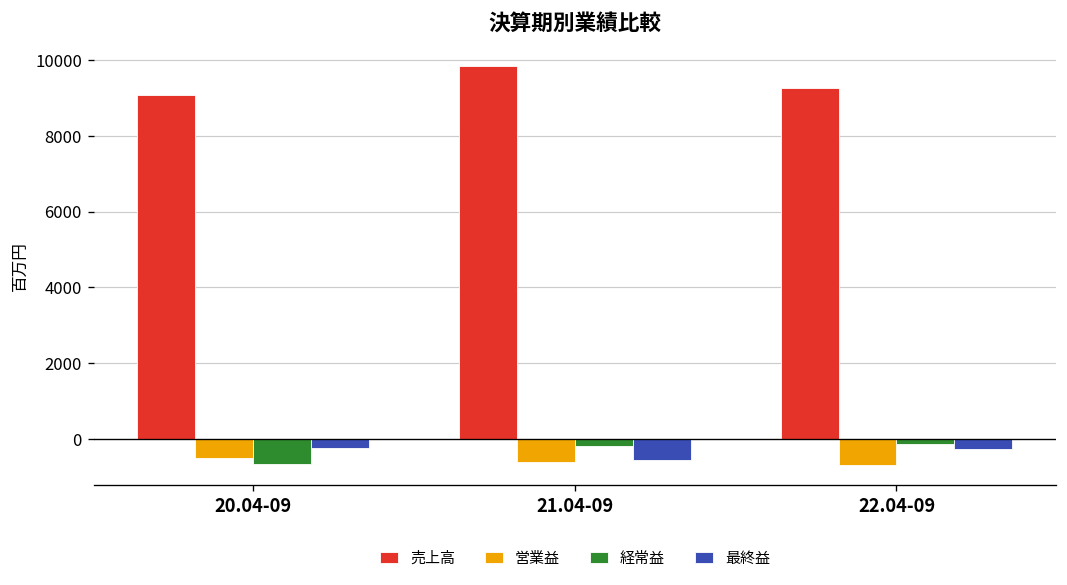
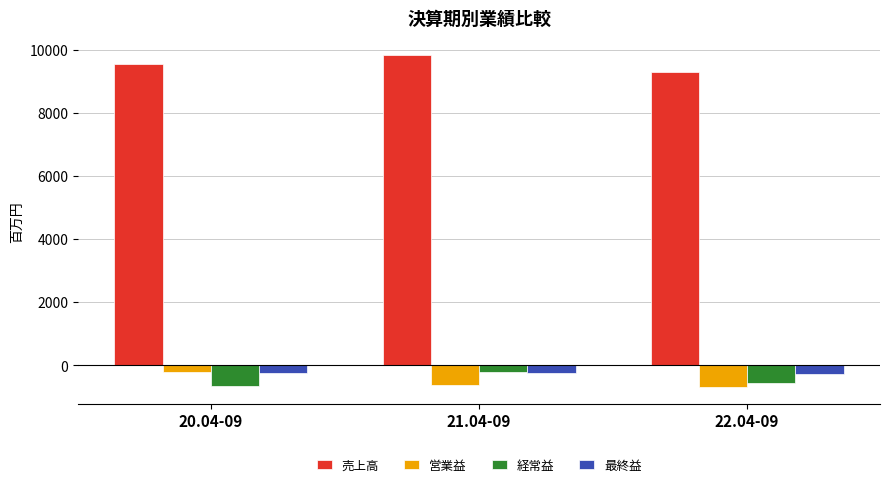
  {
    "売上高": {
-     "20.04-09": 9100,
+     "20.04-09": 9600,
      "21.04-09": 9800,
      "22.04-09": 9300
    },
    "営業益": {
-     "20.04-09": -500,
+     "20.04-09": -200,
      "21.04-09": -600,
      "22.04-09": -700
    },
    "経常益": {
      "20.04-09": -700,
      "21.04-09": -200,
-     "22.04-09": -100
+     "22.04-09": -600
    },
    "最終益": {
      "20.04-09": -200,
-     "21.04-09": -500,
+     "21.04-09": -300,
      "22.04-09": -300
    }
  }
